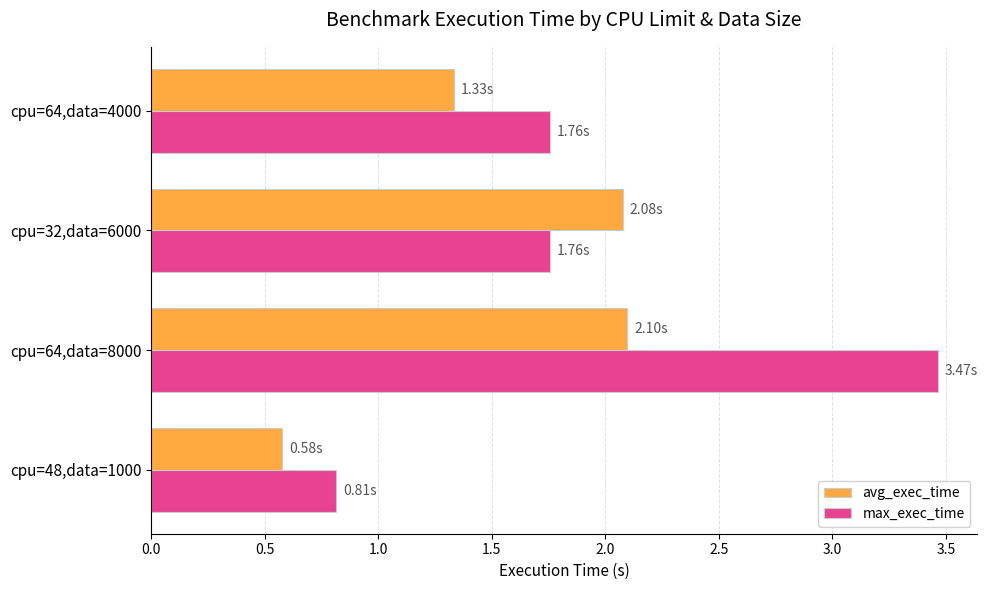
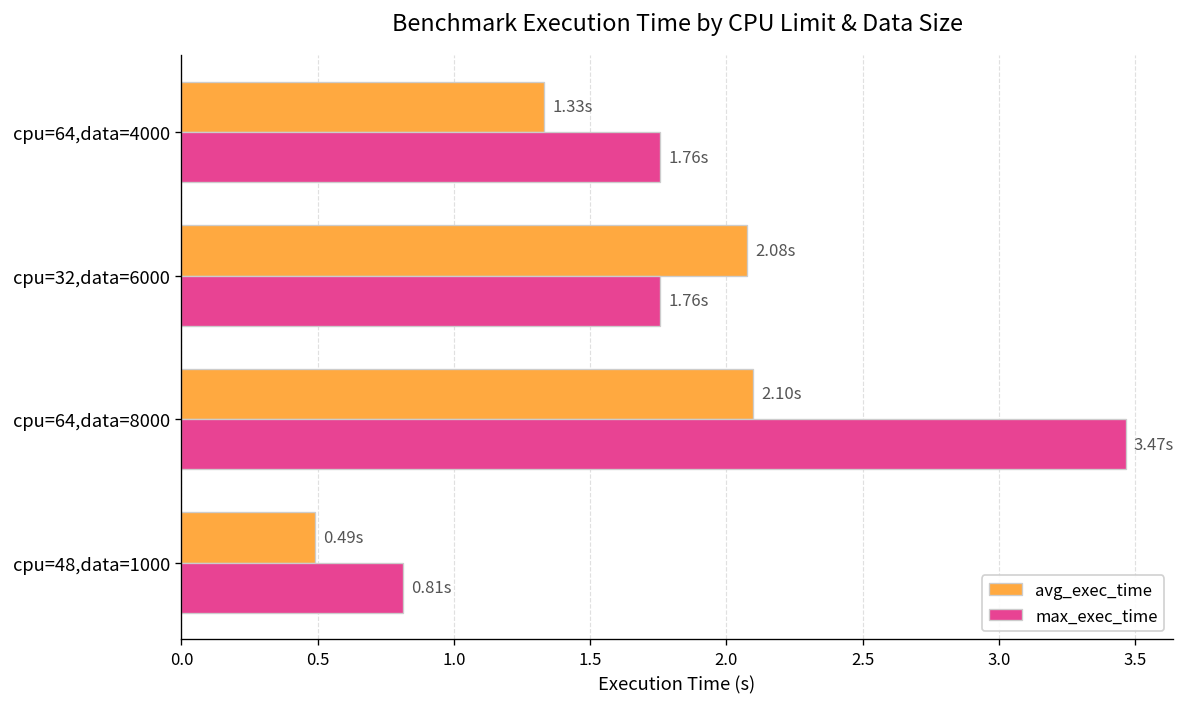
  {
    "avg_exec_time": {
      "cpu=64,data=4000": "1.33s",
      "cpu=32,data=6000": "2.08s",
      "cpu=64,data=8000": "2.10s",
-     "cpu=48,data=1000": "0.58s"
+     "cpu=48,data=1000": "0.49s"
    },
    "max_exec_time": {
      "cpu=64,data=4000": "1.76s",
      "cpu=32,data=6000": "1.76s",
      "cpu=64,data=8000": "3.47s",
      "cpu=48,data=1000": "0.81s"
    }
  }
